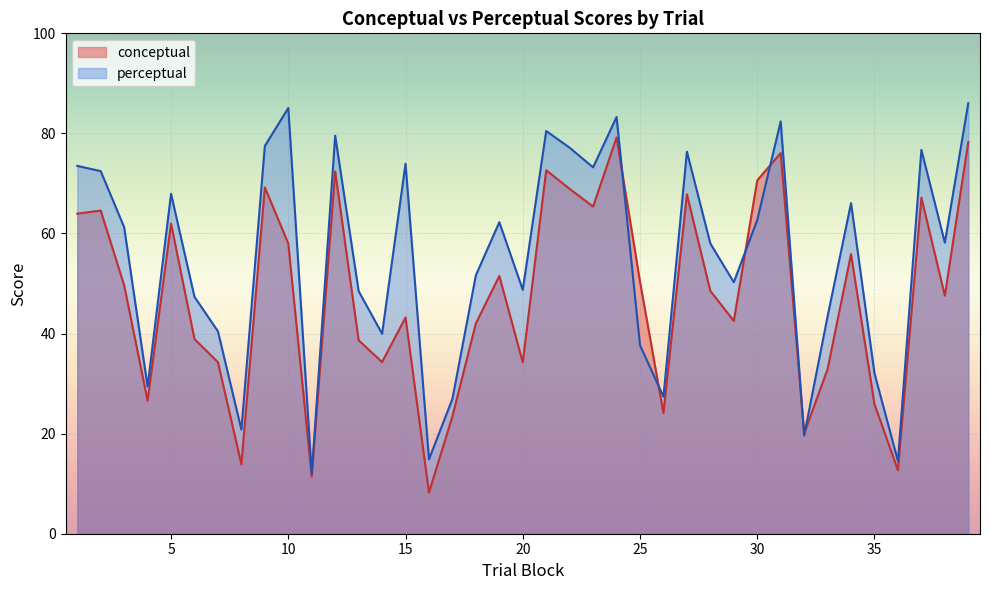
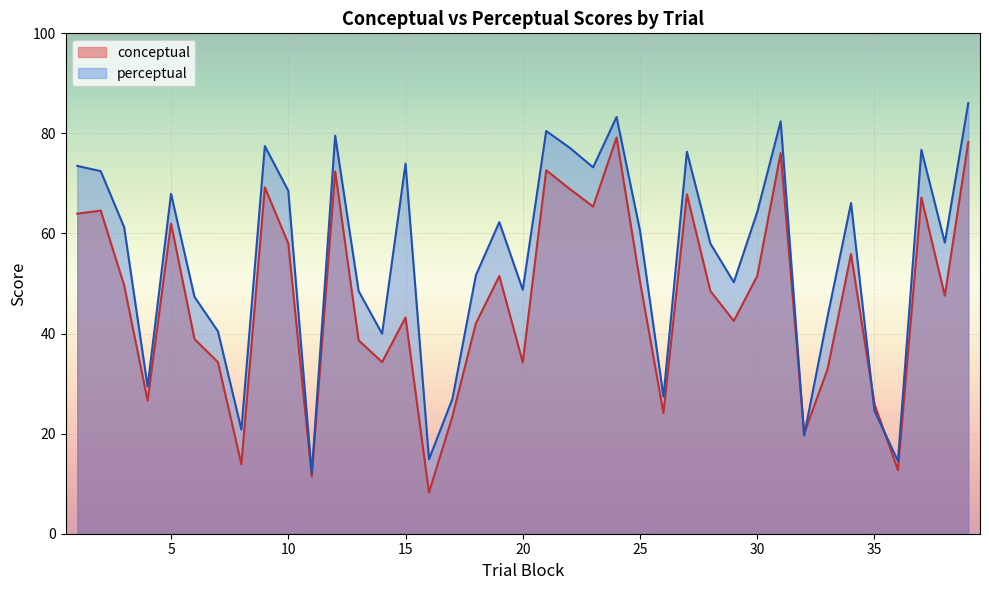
  {
    "conceptual": {
      "5": 62,
      "10": 58,
      "15": 43,
      "20": 34,
      "25": 50,
-     "30": 71,
+     "30": 52,
      "35": 26
    },
    "perceptual": {
      "5": 68,
-     "10": 85,
+     "10": 69,
      "15": 74,
      "20": 49,
-     "25": 38,
-     "30": 63,
-     "35": 32
+     "25": 61,
+     "30": 64,
+     "35": 25
    }
  }
